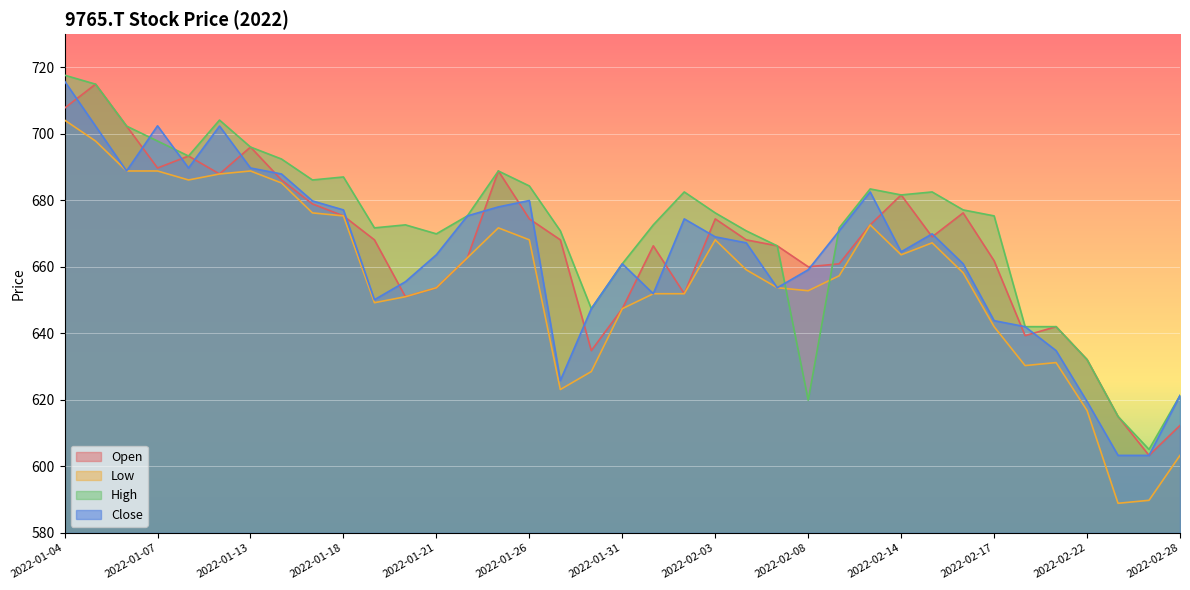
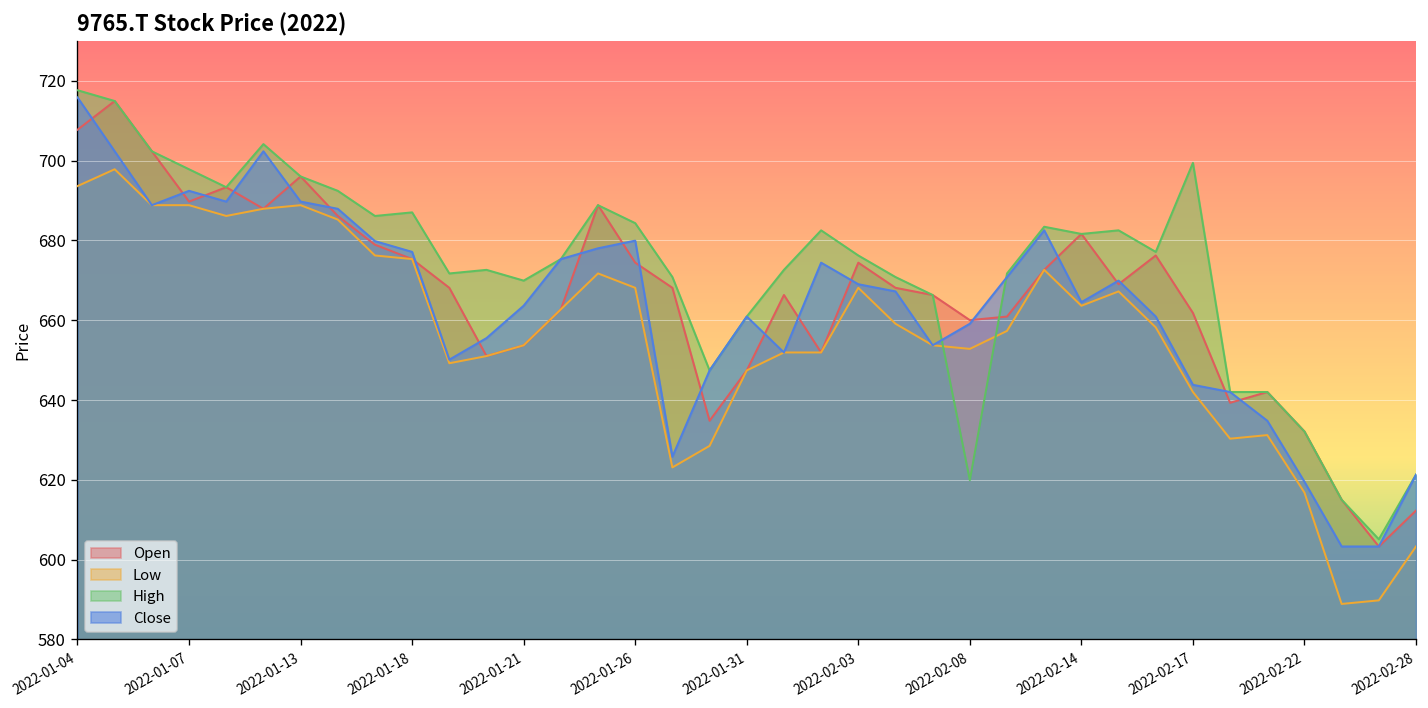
  {
    "Open": {
      "2022-01-04": 708,
      "2022-01-07": 690,
      "2022-01-26": 674,
      "2022-02-03": 674,
      "2022-02-08": 660,
      "2022-02-17": 662,
      "2022-02-28": 612
    },
    "Low": {
-     "2022-01-04": 704,
+     "2022-01-04": 694,
      "2022-01-07": 689,
      "2022-01-13": 689,
      "2022-01-26": 668,
      "2022-02-03": 668,
      "2022-02-08": 653,
      "2022-02-14": 664,
      "2022-02-17": 642,
      "2022-02-22": 617,
      "2022-02-28": 603
    },
    "High": {
      "2022-01-04": 718,
      "2022-01-07": 698,
      "2022-01-18": 687,
      "2022-01-21": 670,
      "2022-01-26": 684,
      "2022-02-03": 676,
      "2022-02-08": 620,
-     "2022-02-17": 675
+     "2022-02-17": 699
    },
    "Close": {
      "2022-01-04": 716,
-     "2022-01-07": 702,
+     "2022-01-07": 692,
      "2022-01-13": 690,
      "2022-01-18": 677,
      "2022-01-21": 664,
      "2022-01-26": 680,
      "2022-02-03": 669,
      "2022-02-08": 659,
      "2022-02-14": 665,
      "2022-02-17": 644,
      "2022-02-22": 620
    }
  }
